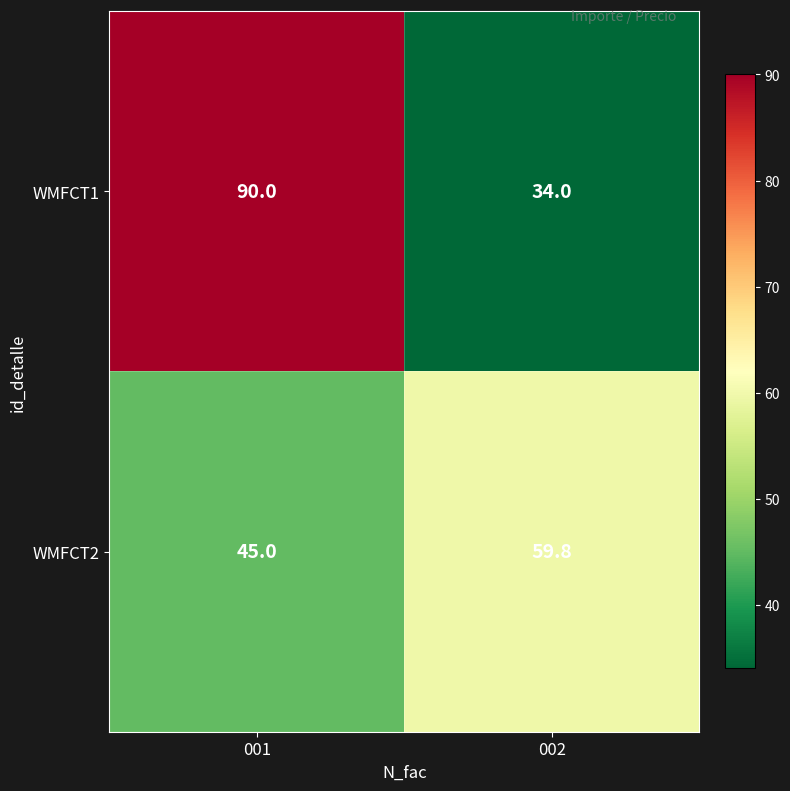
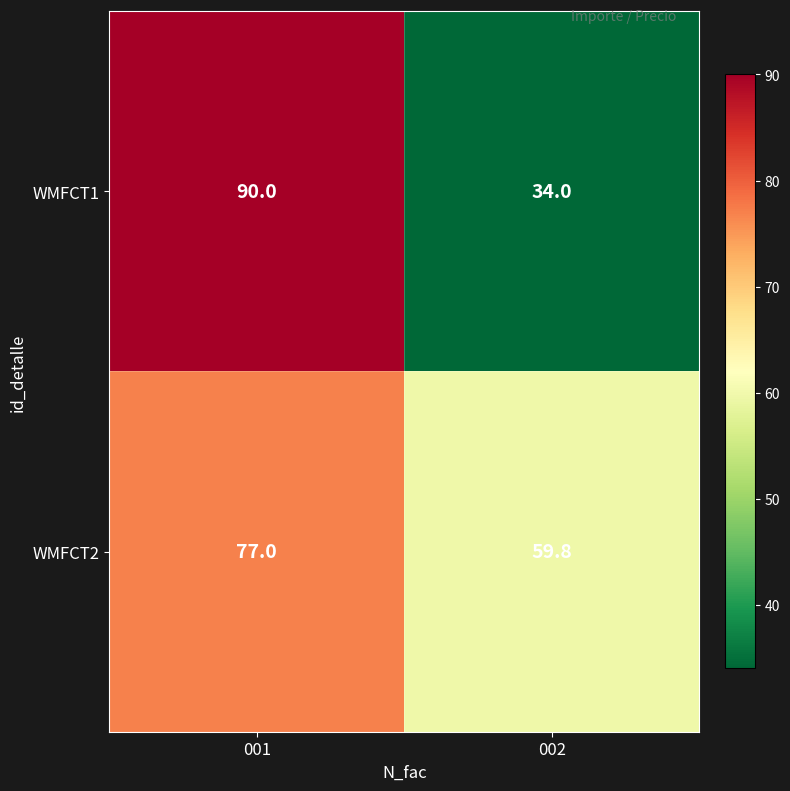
  {
    "WMFCT1": {
      "001": 90.0,
      "002": 34.0
    },
    "WMFCT2": {
-     "001": 45.0,
+     "001": 77.0,
      "002": 59.8
    }
  }
